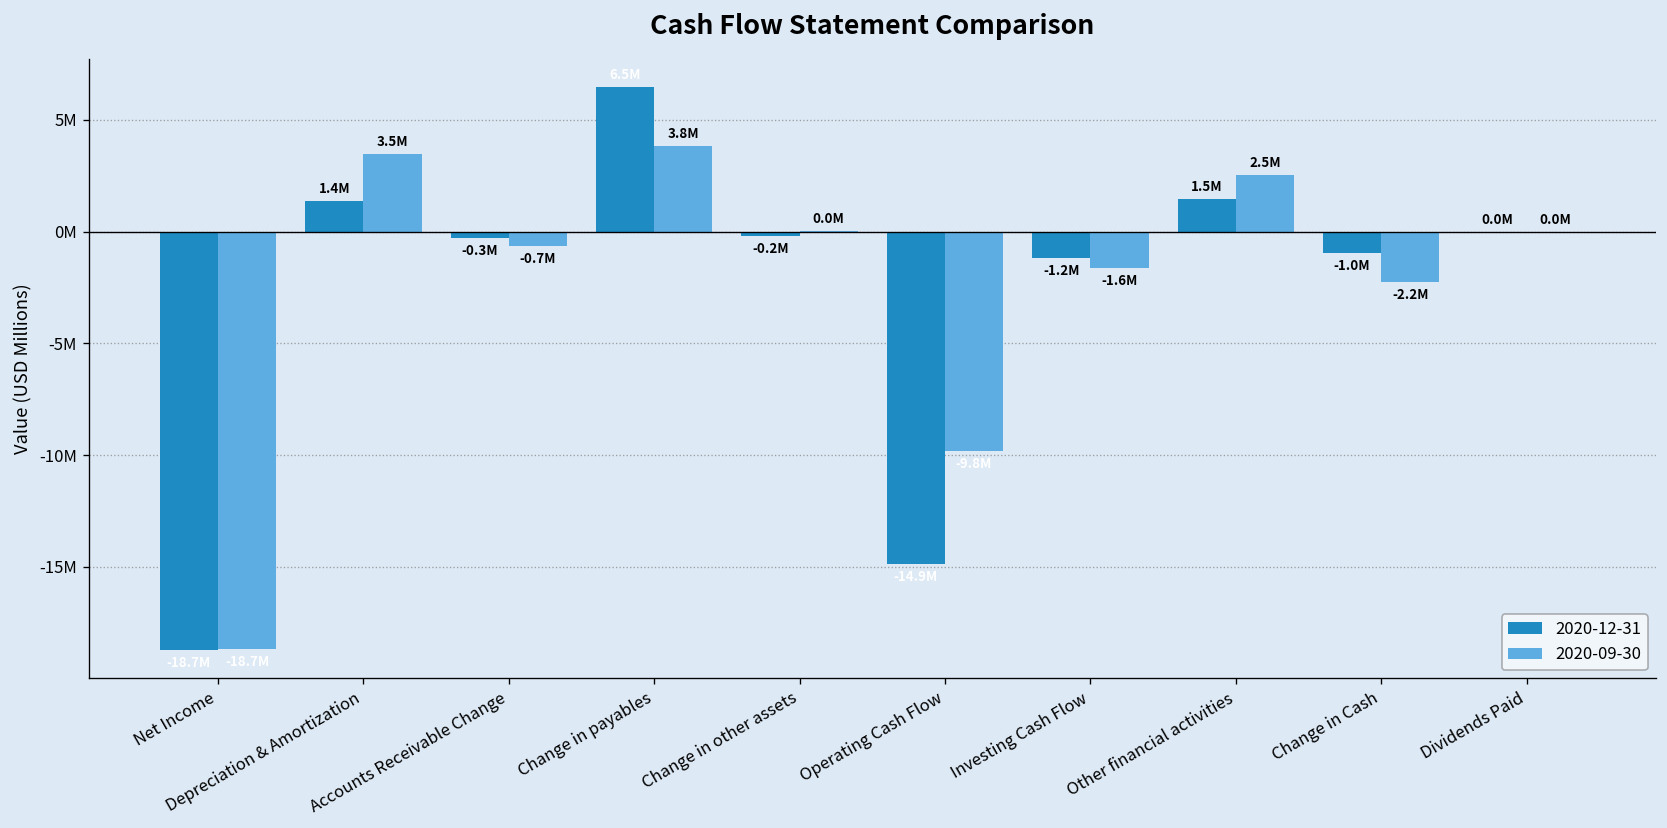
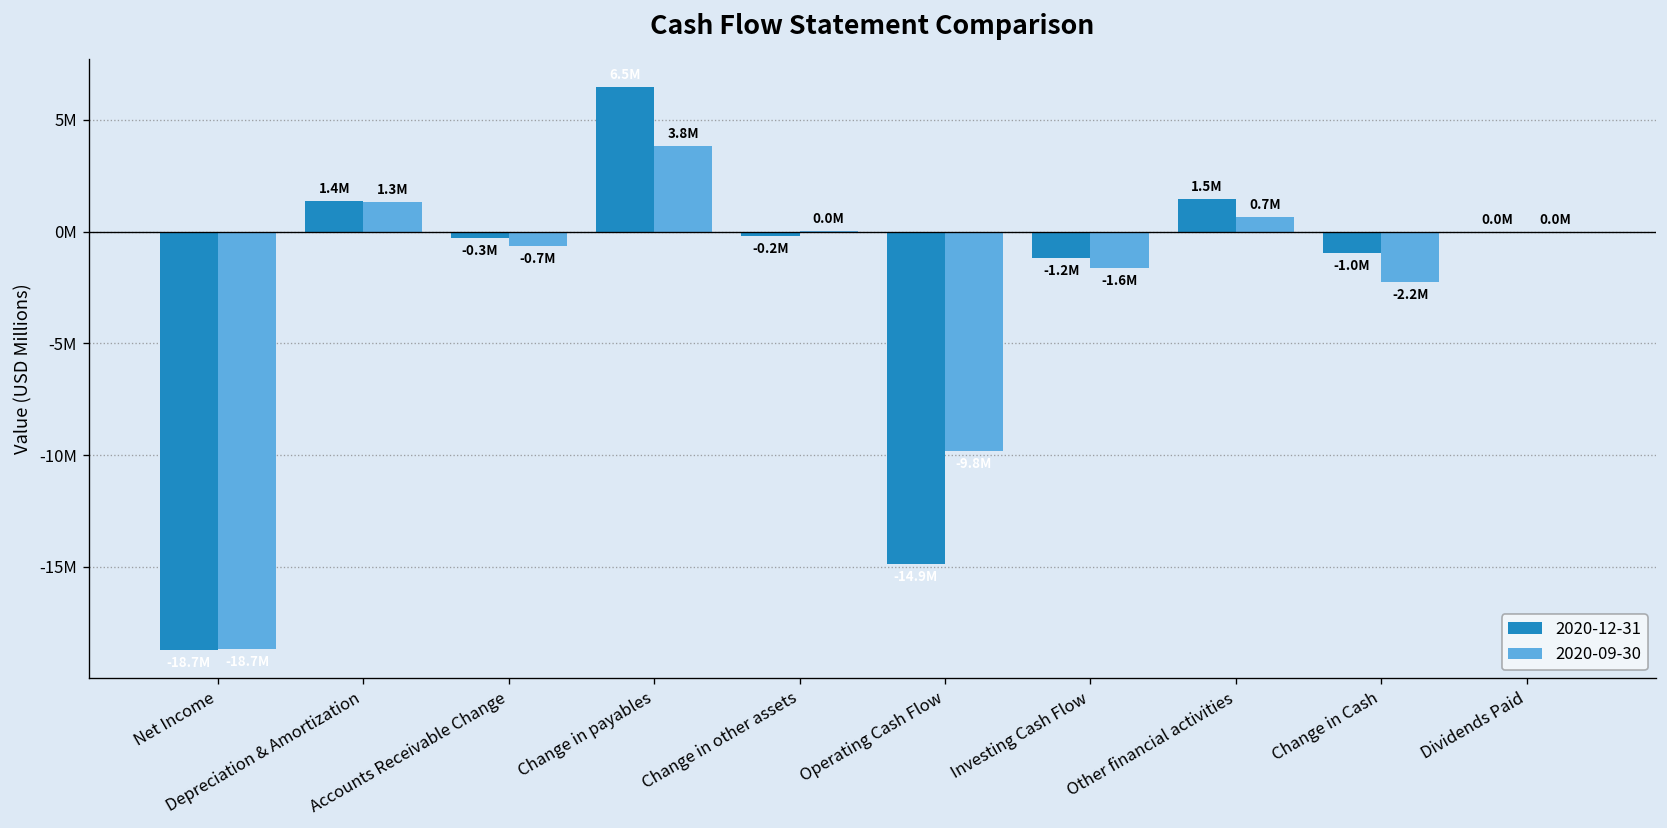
  {
    "2020-12-31": {
      "Depreciation & Amortization": "1.4M",
      "Accounts Receivable Change": "-0.3M",
      "Change in other assets": "-0.2M",
      "Investing Cash Flow": "-1.2M",
      "Other financial activities": "1.5M",
      "Change in Cash": "-1.0M",
      "Dividends Paid": "0.0M"
    },
    "2020-09-30": {
-     "Depreciation & Amortization": "3.5M",
+     "Depreciation & Amortization": "1.3M",
      "Accounts Receivable Change": "-0.7M",
      "Change in payables": "3.8M",
      "Change in other assets": "0.0M",
      "Investing Cash Flow": "-1.6M",
-     "Other financial activities": "2.5M",
+     "Other financial activities": "0.7M",
      "Change in Cash": "-2.2M",
      "Dividends Paid": "0.0M"
    }
  }
